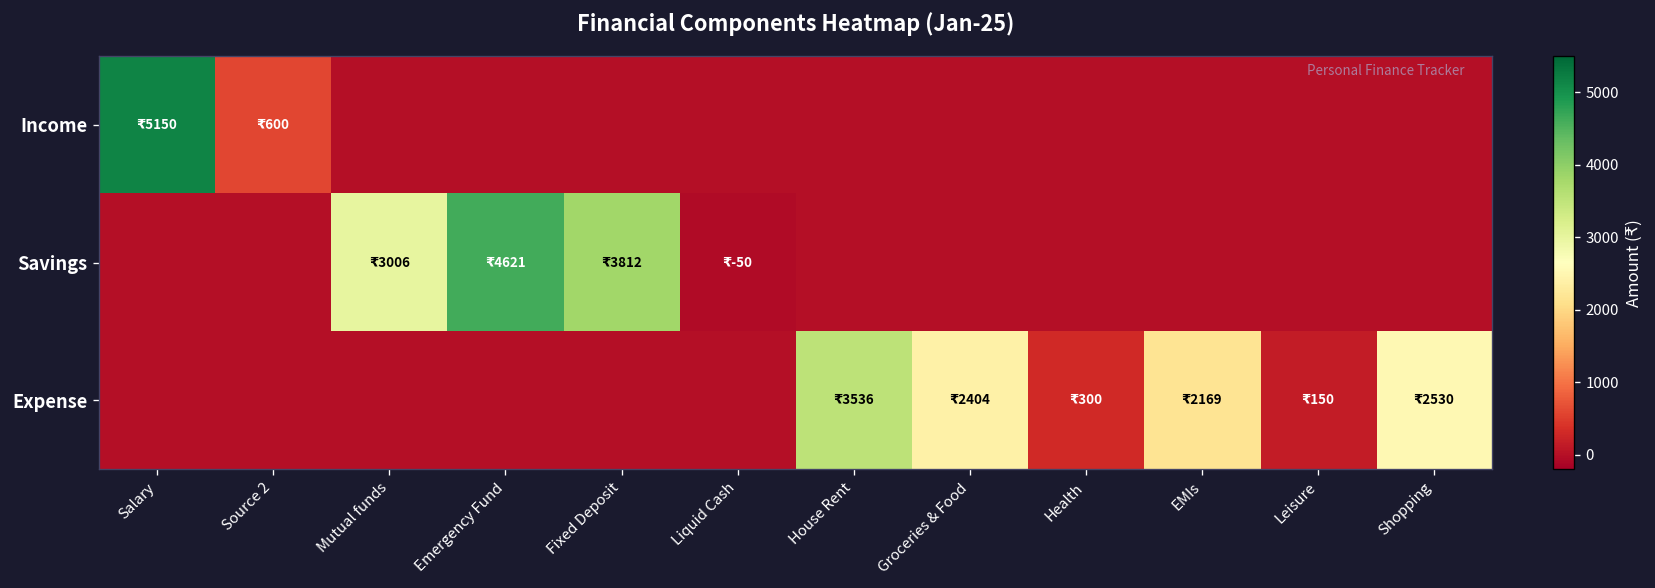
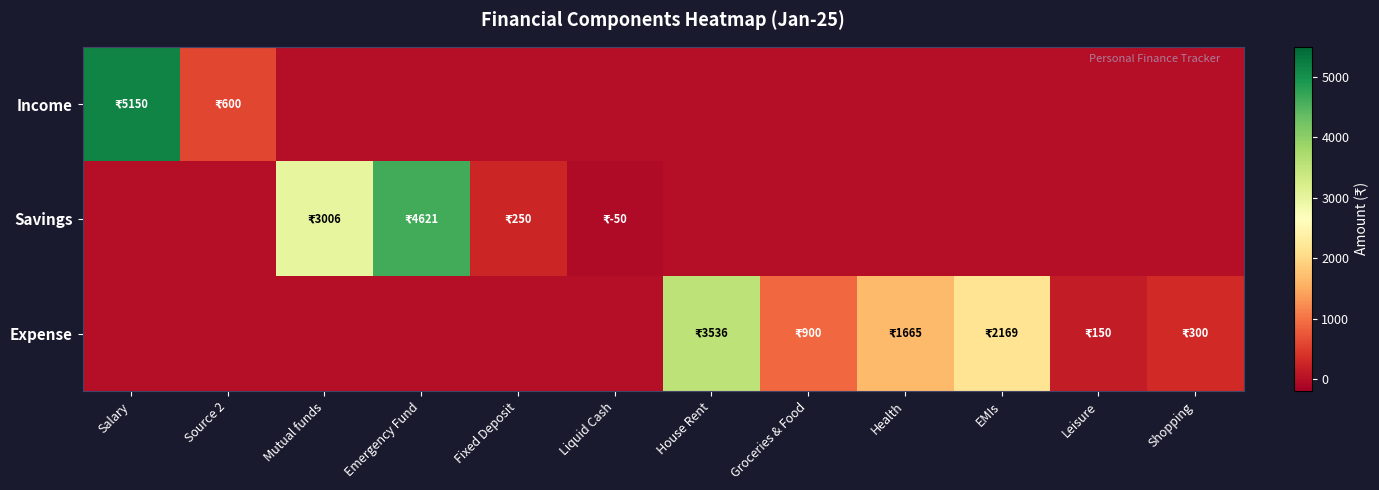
  {
    "Income": {
      "Salary": 5150,
      "Source 2": 600
    },
    "Savings": {
      "Mutual funds": 3006,
      "Emergency Fund": 4621,
-     "Fixed Deposit": 3812,
+     "Fixed Deposit": 250,
      "Liquid Cash": -50
    },
    "Expense": {
      "House Rent": 3536,
-     "Groceries & Food": 2404,
-     "Health": 300,
+     "Groceries & Food": 900,
+     "Health": 1665,
      "EMIs": 2169,
      "Leisure": 150,
-     "Shopping": 2530
+     "Shopping": 300
    }
  }
